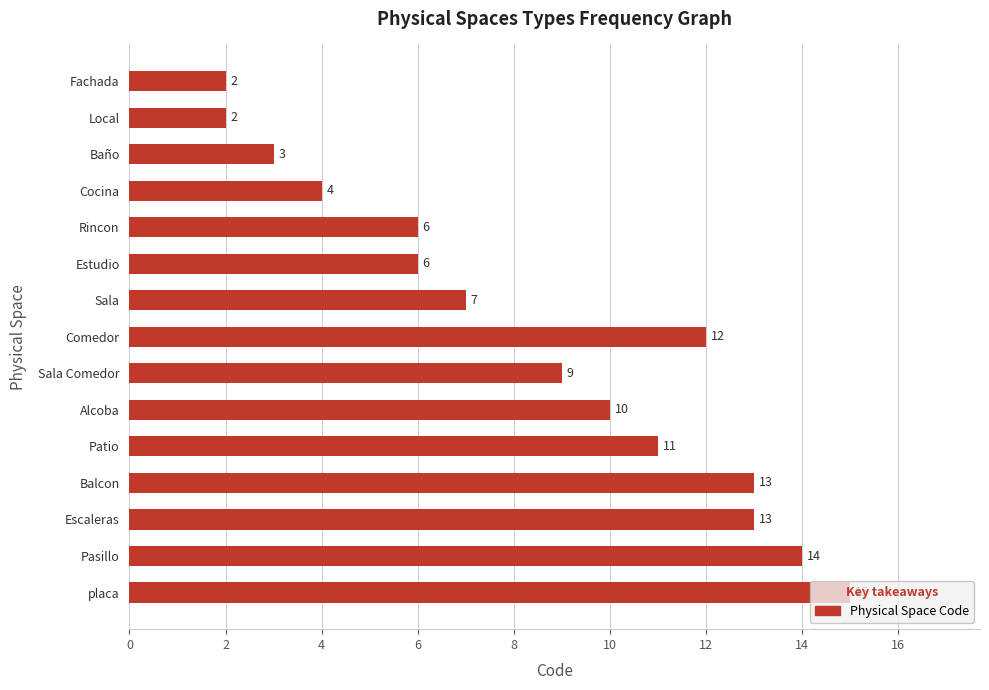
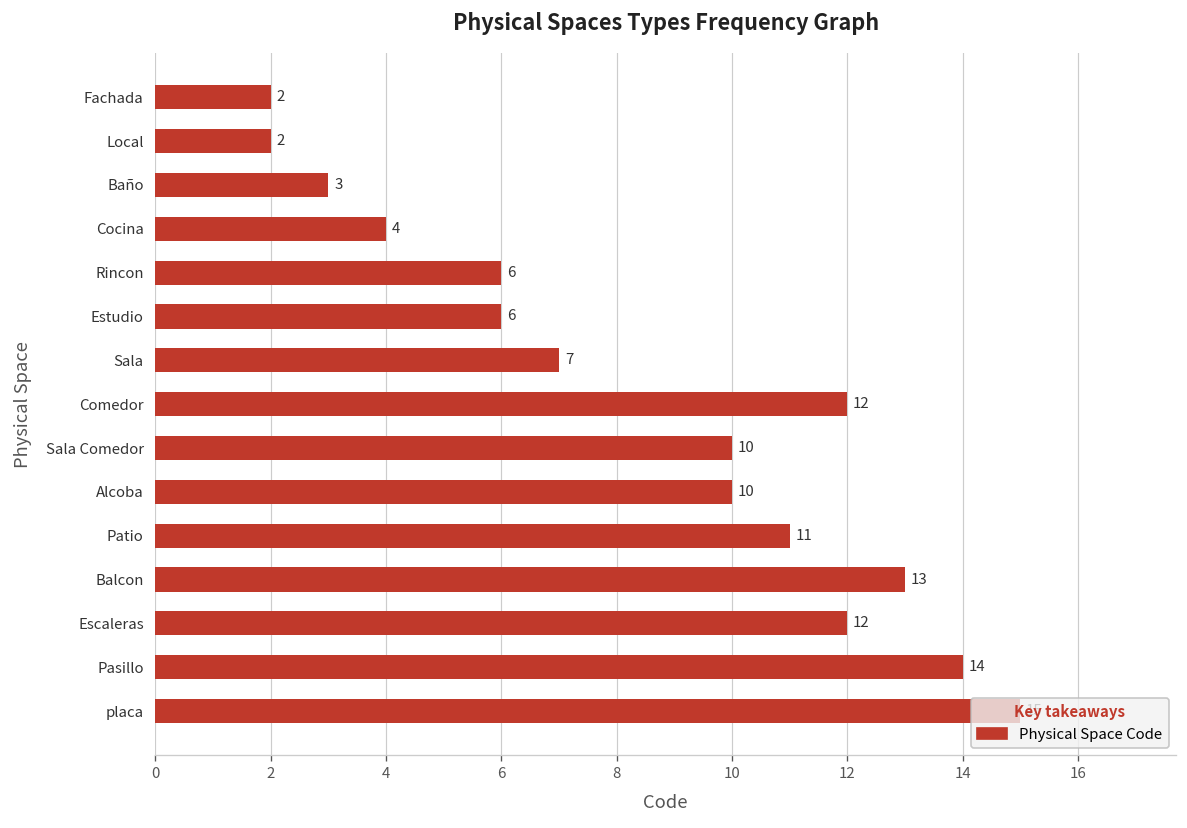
  {
    "Fachada": 2,
    "Local": 2,
    "Baño": 3,
    "Cocina": 4,
    "Rincon": 6,
    "Estudio": 6,
    "Sala": 7,
    "Comedor": 12,
-   "Sala Comedor": 9,
+   "Sala Comedor": 10,
    "Alcoba": 10,
    "Patio": 11,
    "Balcon": 13,
-   "Escaleras": 13,
+   "Escaleras": 12,
    "Pasillo": 14
  }
